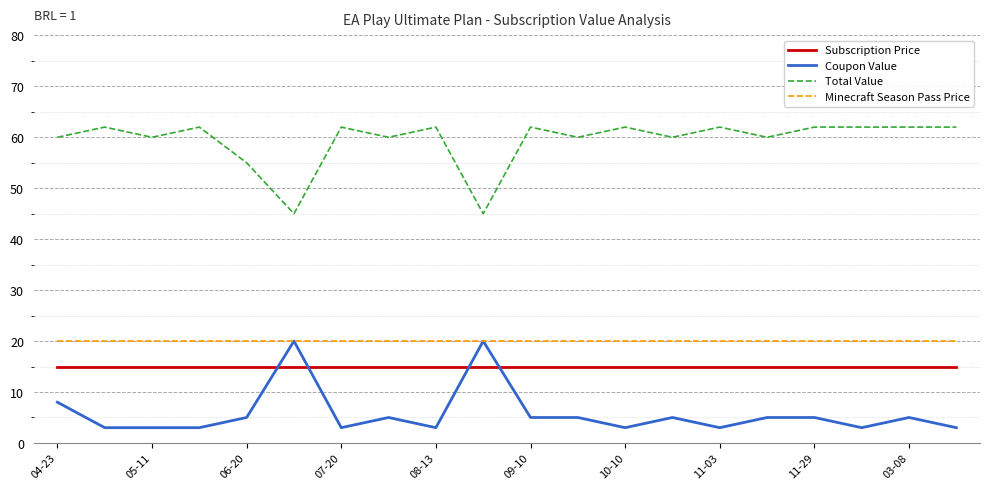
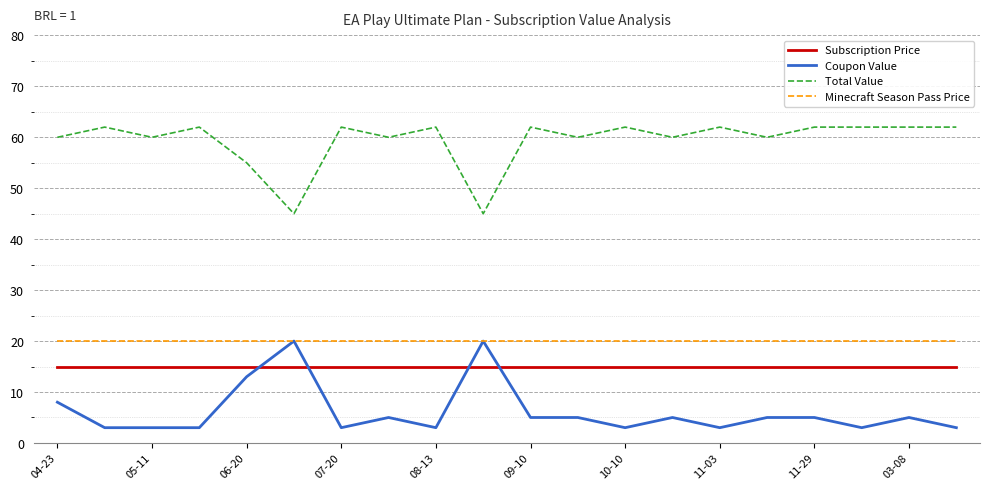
  {
    "Subscription Price": {
      "04-23": 15,
      "05-11": 15,
      "06-20": 15,
      "07-20": 15,
      "08-13": 15,
      "09-10": 15,
      "10-10": 15,
      "11-03": 15,
      "11-29": 15,
      "03-08": 15
    },
    "Coupon Value": {
      "04-23": 8,
      "05-11": 3,
-     "06-20": 5,
+     "06-20": 13,
      "07-20": 3,
      "08-13": 3,
      "09-10": 5,
      "10-10": 3,
      "11-03": 3,
      "11-29": 5,
      "03-08": 5
    },
    "Total Value": {
      "04-23": 60,
      "05-11": 60,
      "06-20": 55,
      "07-20": 62,
      "08-13": 62,
      "09-10": 62,
      "10-10": 62,
      "11-03": 62,
      "11-29": 62,
      "03-08": 62
    },
    "Minecraft Season Pass Price": {
      "04-23": 20,
      "05-11": 20,
      "06-20": 20,
      "07-20": 20,
      "08-13": 20,
      "09-10": 20,
      "10-10": 20,
      "11-03": 20,
      "11-29": 20,
      "03-08": 20
    }
  }
